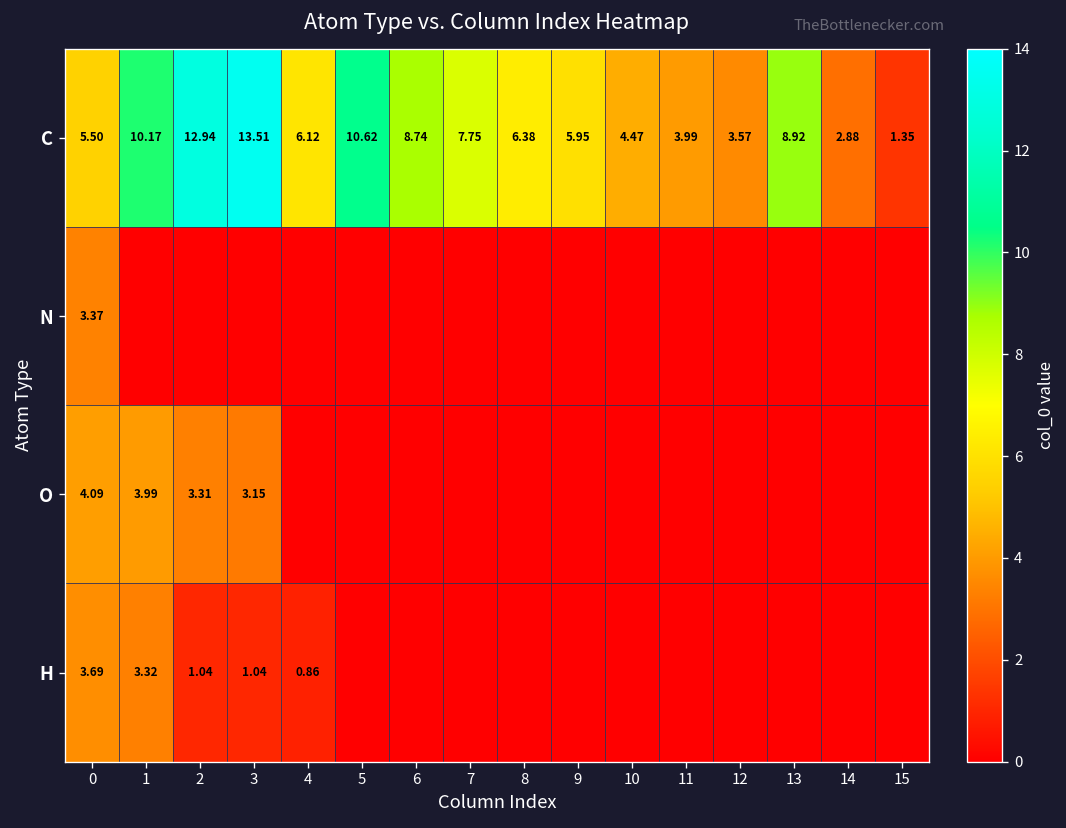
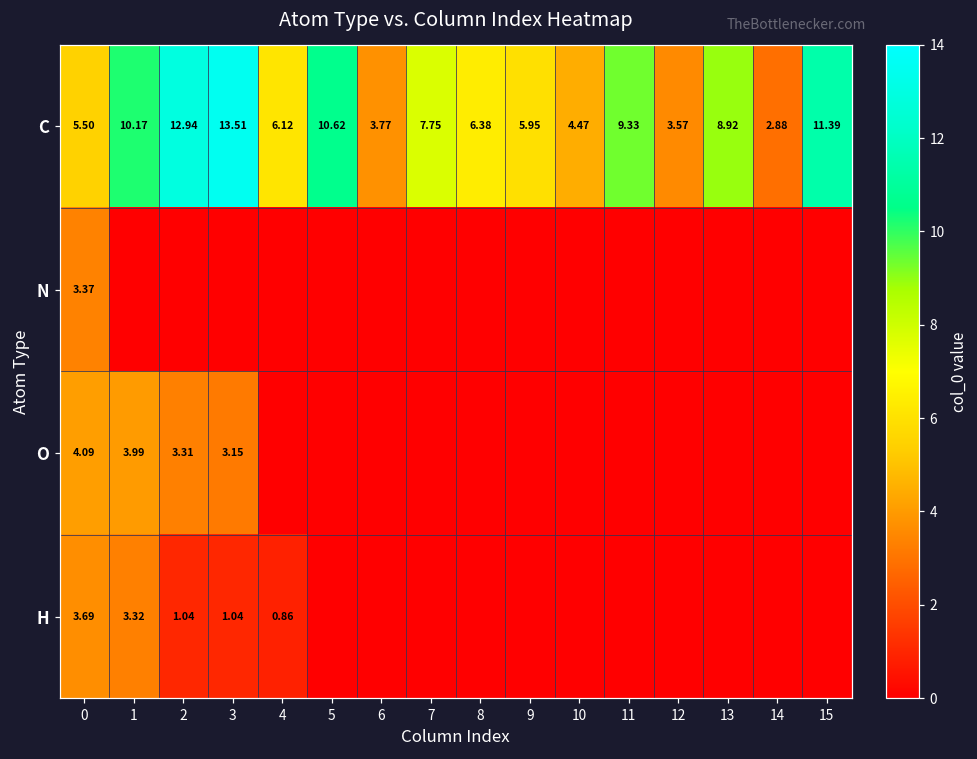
  {
    "C": {
      "0": 5.50,
      "1": 10.17,
      "2": 12.94,
      "3": 13.51,
      "4": 6.12,
      "5": 10.62,
-     "6": 8.74,
+     "6": 3.77,
      "7": 7.75,
      "8": 6.38,
      "9": 5.95,
      "10": 4.47,
-     "11": 3.99,
+     "11": 9.33,
      "12": 3.57,
      "13": 8.92,
      "14": 2.88,
-     "15": 1.35
+     "15": 11.39
    },
    "N": {
      "0": 3.37
    },
    "O": {
      "0": 4.09,
      "1": 3.99,
      "2": 3.31,
      "3": 3.15
    },
    "H": {
      "0": 3.69,
      "1": 3.32,
      "2": 1.04,
      "3": 1.04,
      "4": 0.86
    }
  }
